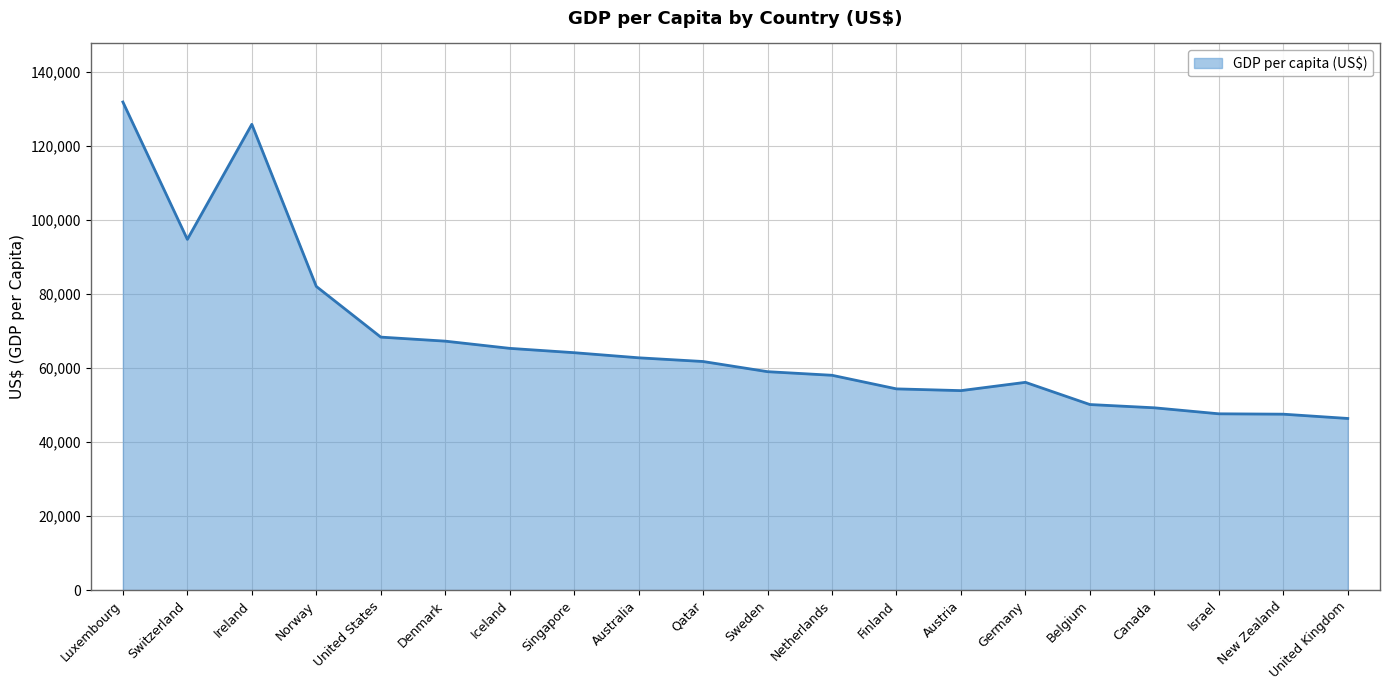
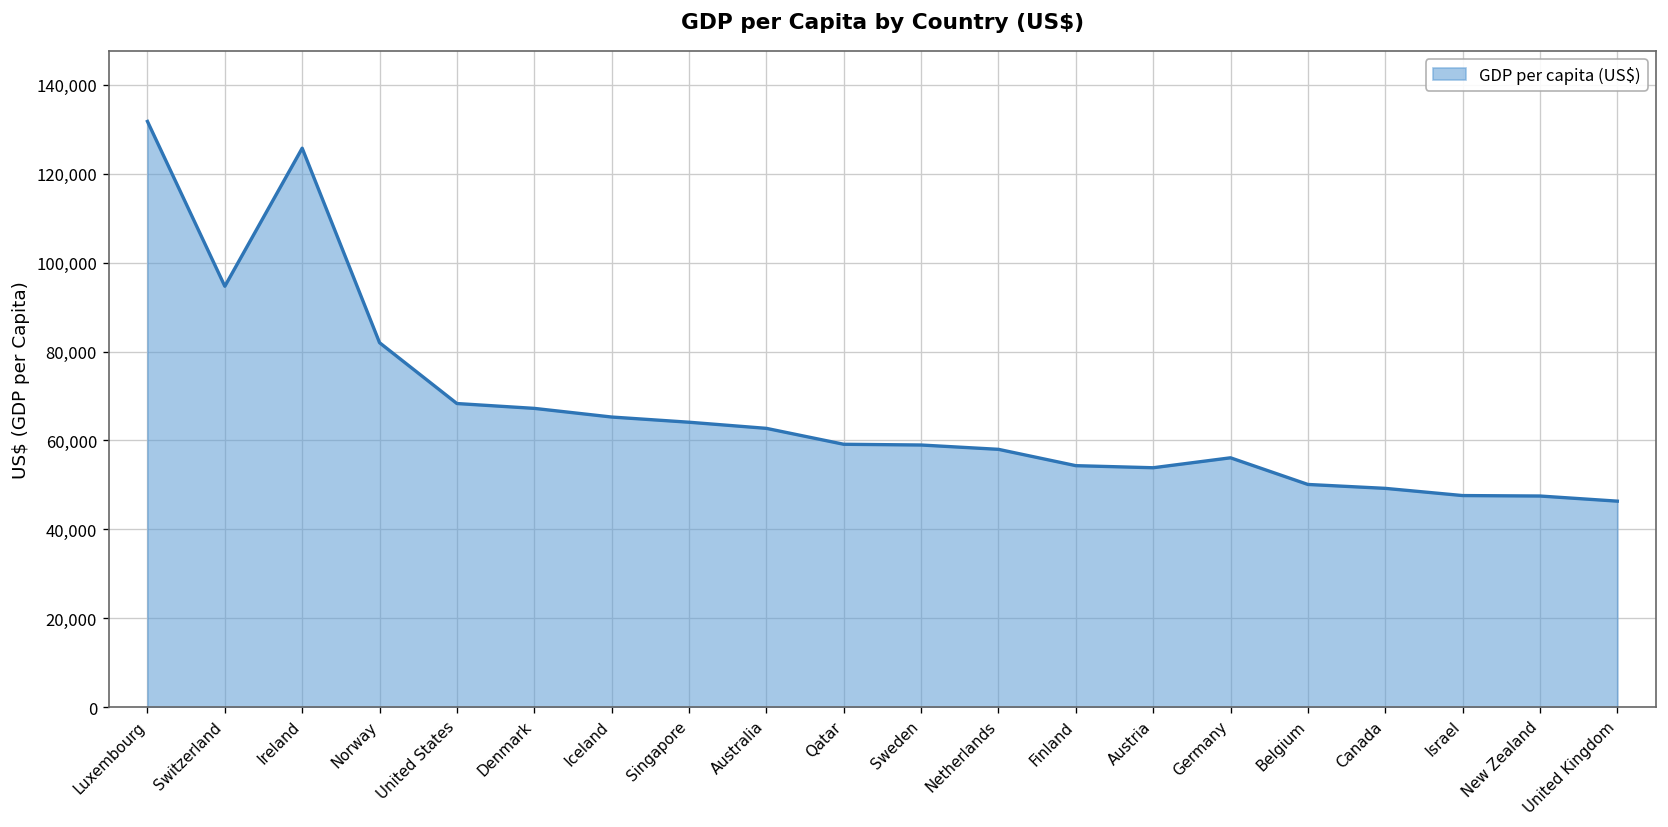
  {
    "Luxembourg": "132,000",
    "Switzerland": "95,000",
    "Ireland": "126,000",
    "Norway": "82,000",
    "United States": "68,000",
    "Denmark": "67,000",
    "Iceland": "65,000",
    "Singapore": "64,000",
    "Australia": "63,000",
-   "Qatar": "62,000",
+   "Qatar": "59,000",
    "Sweden": "59,000",
    "Netherlands": "58,000",
    "Finland": "54,000",
    "Austria": "54,000",
    "Germany": "56,000",
    "Belgium": "50,000",
    "Canada": "49,000",
    "Israel": "48,000",
    "New Zealand": "47,000",
    "United Kingdom": "46,000"
  }
